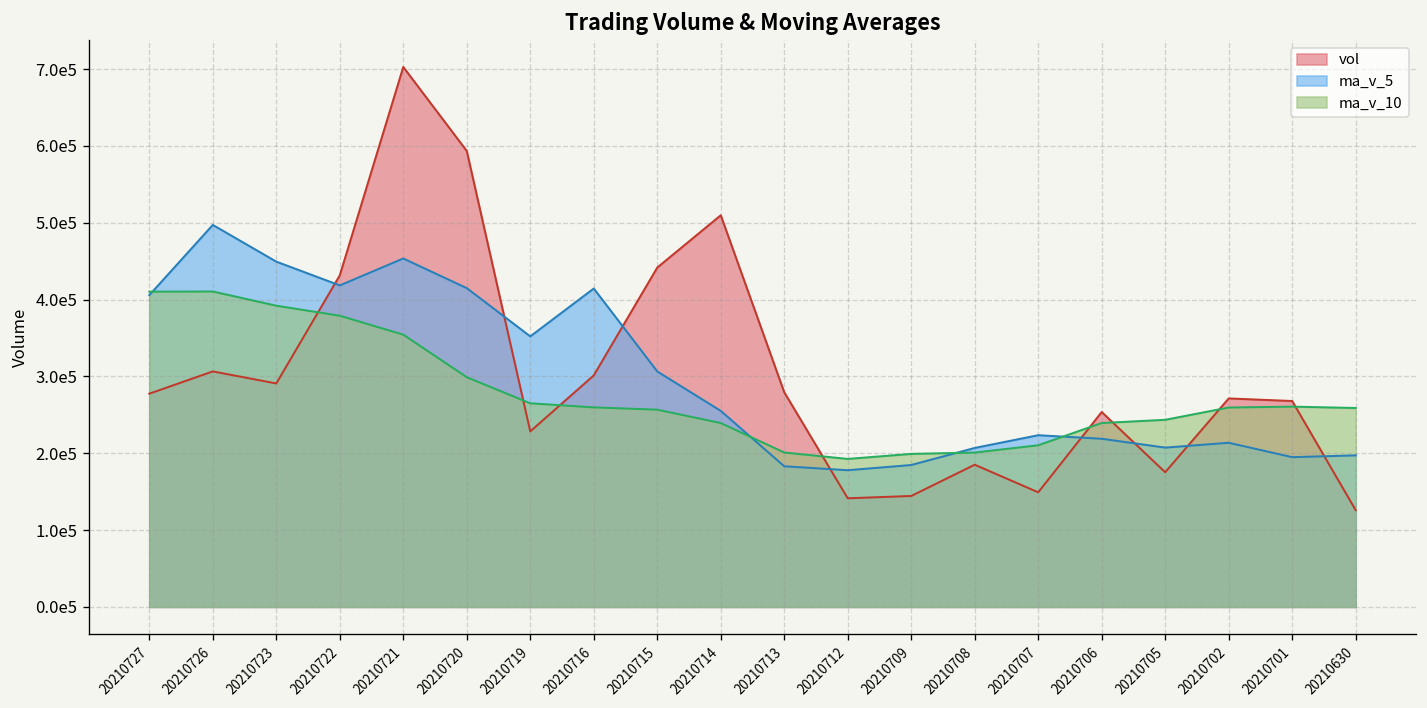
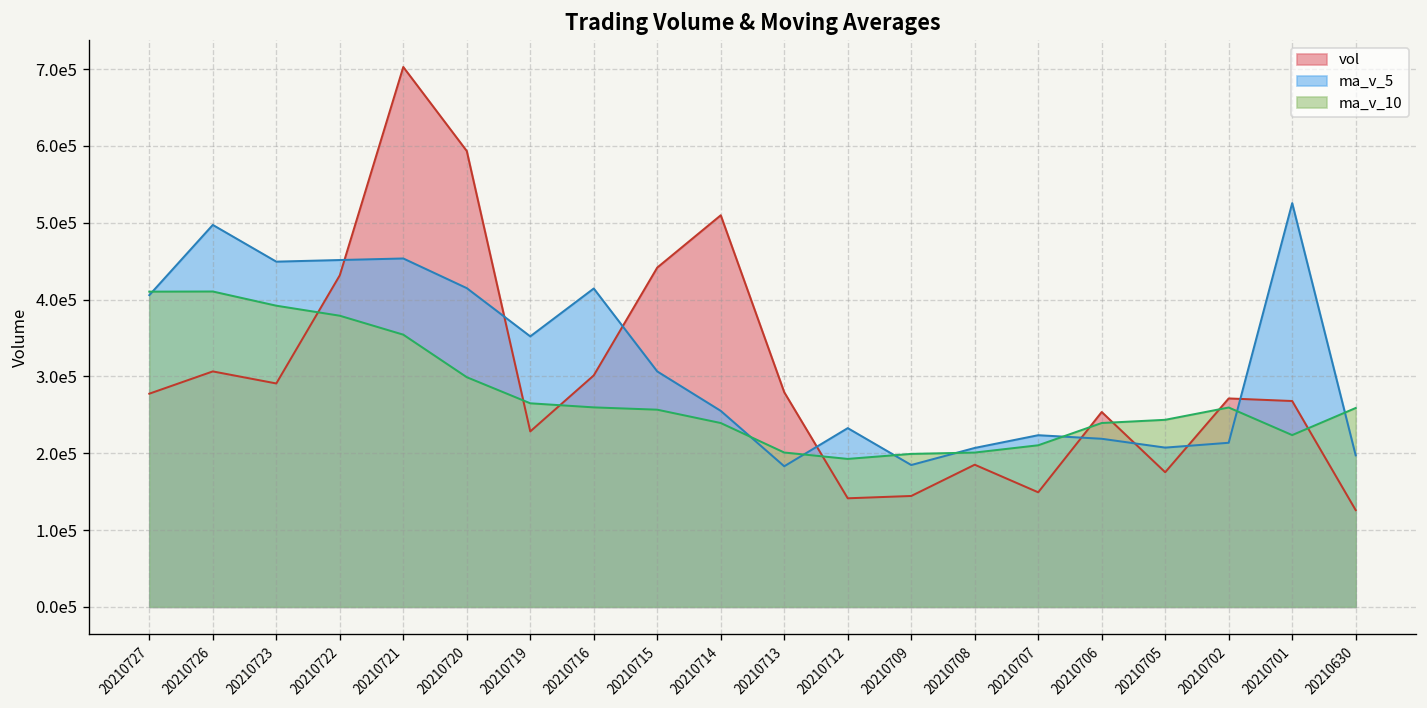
  {
    "vol": {
      "20210727": 280000,
      "20210726": 310000,
      "20210723": 290000,
      "20210722": 430000,
      "20210721": 700000,
      "20210720": 590000,
      "20210719": 230000,
      "20210716": 300000,
      "20210715": 440000,
      "20210714": 510000,
      "20210713": 280000,
      "20210712": 140000,
      "20210709": 140000,
      "20210708": 180000,
      "20210707": 150000,
      "20210706": 250000,
      "20210705": 180000,
      "20210702": 270000,
      "20210701": 270000,
      "20210630": 130000
    },
    "ma_v_5": {
      "20210727": 410000,
      "20210726": 500000,
      "20210723": 450000,
-     "20210722": 420000,
+     "20210722": 450000,
      "20210721": 450000,
      "20210720": 410000,
      "20210719": 350000,
      "20210716": 410000,
      "20210715": 310000,
      "20210714": 260000,
      "20210713": 180000,
-     "20210712": 180000,
+     "20210712": 230000,
      "20210709": 180000,
      "20210708": 210000,
      "20210707": 220000,
      "20210706": 220000,
      "20210705": 210000,
      "20210702": 210000,
-     "20210701": 190000,
+     "20210701": 530000,
      "20210630": 200000
    },
    "ma_v_10": {
      "20210727": 410000,
      "20210726": 410000,
      "20210723": 390000,
      "20210722": 380000,
      "20210721": 350000,
      "20210720": 300000,
      "20210719": 260000,
      "20210716": 260000,
      "20210715": 260000,
      "20210714": 240000,
      "20210713": 200000,
      "20210712": 190000,
      "20210709": 200000,
      "20210708": 200000,
      "20210707": 210000,
      "20210706": 240000,
      "20210705": 240000,
      "20210702": 260000,
-     "20210701": 260000,
+     "20210701": 220000,
      "20210630": 260000
    }
  }
